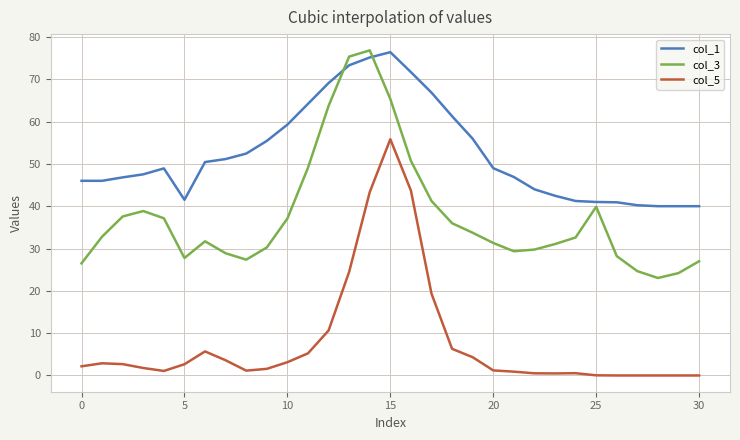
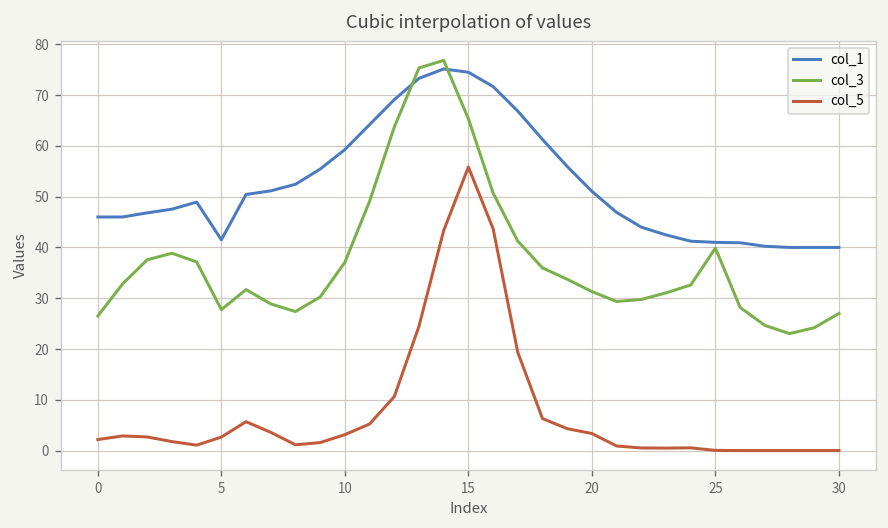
  {
    "col_1": {
      "0": 46,
      "5": 42,
      "10": 59,
-     "15": 76,
-     "20": 49,
+     "15": 75,
+     "20": 51,
      "25": 41,
      "30": 40
    },
    "col_3": {
      "0": 27,
      "5": 28,
      "10": 37,
      "15": 65,
      "20": 31,
      "25": 40,
      "30": 27
    },
    "col_5": {
      "0": 2,
      "5": 3,
      "10": 3,
      "15": 56,
-     "20": 1,
+     "20": 3,
      "25": 0,
      "30": 0
    }
  }
